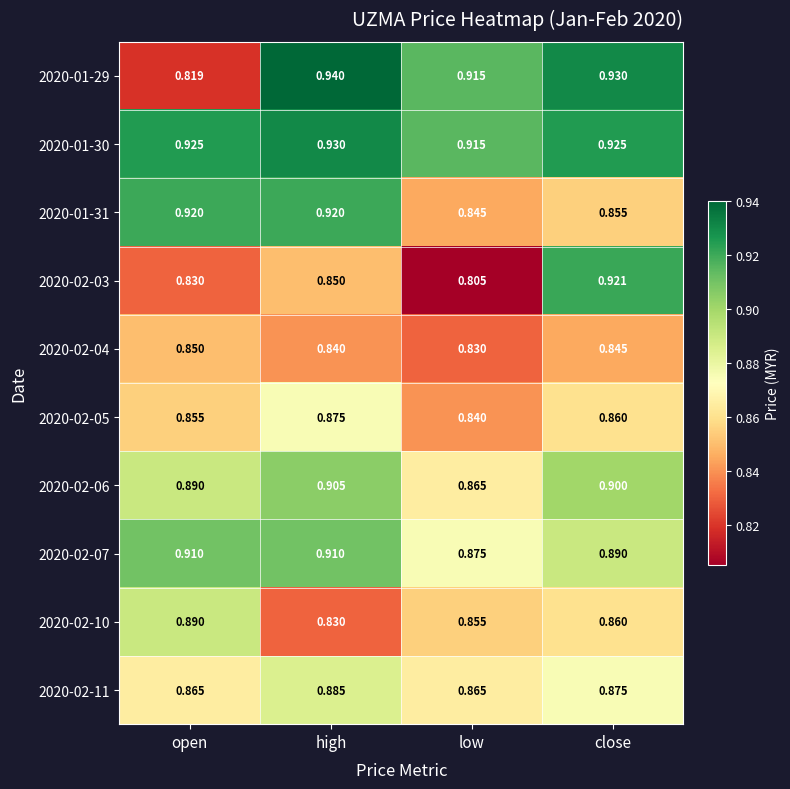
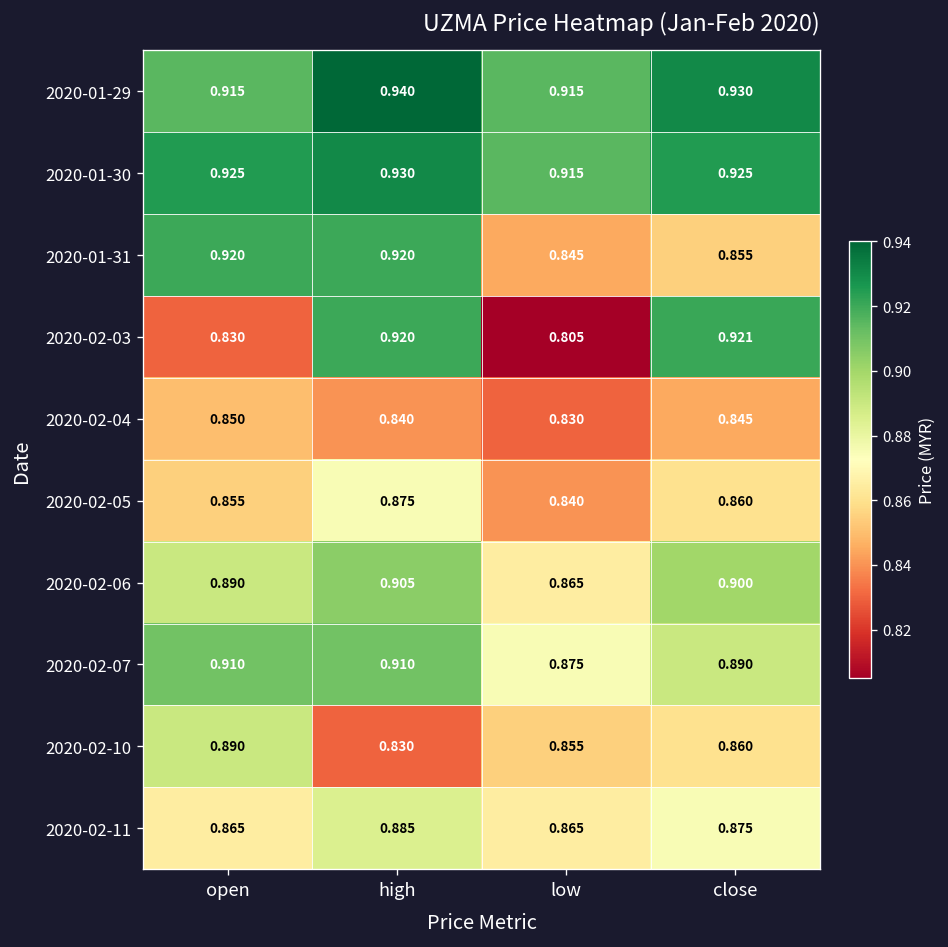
  {
    "2020-01-29": {
-     "open": 0.819,
+     "open": 0.915,
      "high": 0.940,
      "low": 0.915,
      "close": 0.930
    },
    "2020-01-30": {
      "open": 0.925,
      "high": 0.930,
      "low": 0.915,
      "close": 0.925
    },
    "2020-01-31": {
      "open": 0.920,
      "high": 0.920,
      "low": 0.845,
      "close": 0.855
    },
    "2020-02-03": {
      "open": 0.830,
-     "high": 0.850,
+     "high": 0.920,
      "low": 0.805,
      "close": 0.921
    },
    "2020-02-04": {
      "open": 0.850,
      "high": 0.840,
      "low": 0.830,
      "close": 0.845
    },
    "2020-02-05": {
      "open": 0.855,
      "high": 0.875,
      "low": 0.840,
      "close": 0.860
    },
    "2020-02-06": {
      "open": 0.890,
      "high": 0.905,
      "low": 0.865,
      "close": 0.900
    },
    "2020-02-07": {
      "open": 0.910,
      "high": 0.910,
      "low": 0.875,
      "close": 0.890
    },
    "2020-02-10": {
      "open": 0.890,
      "high": 0.830,
      "low": 0.855,
      "close": 0.860
    },
    "2020-02-11": {
      "open": 0.865,
      "high": 0.885,
      "low": 0.865,
      "close": 0.875
    }
  }
